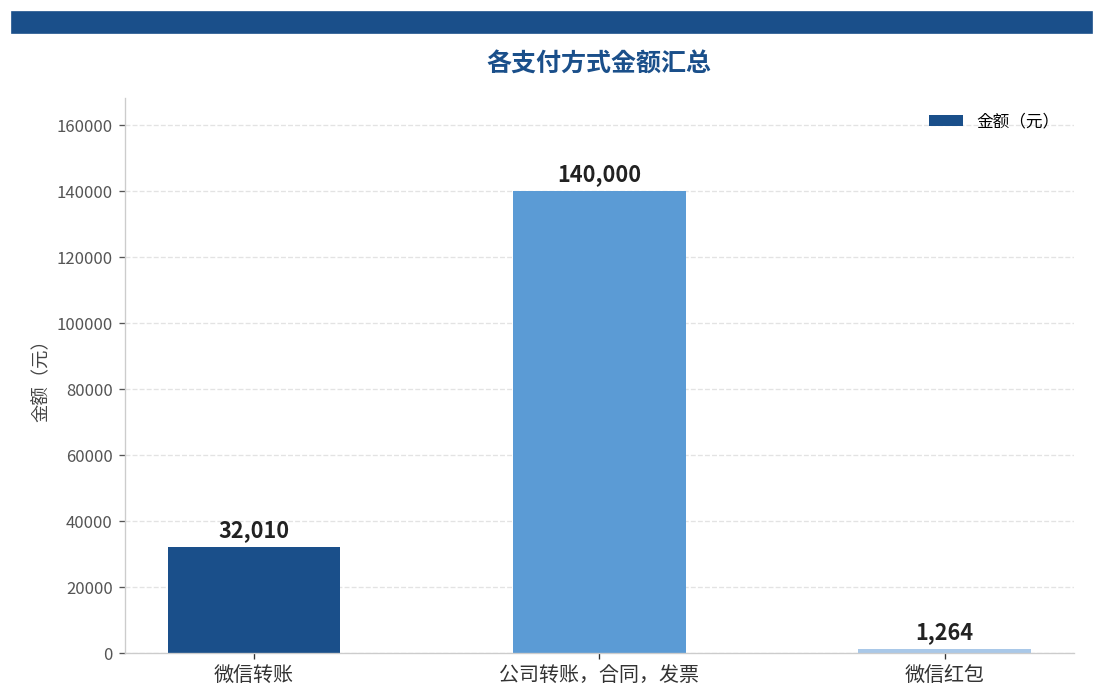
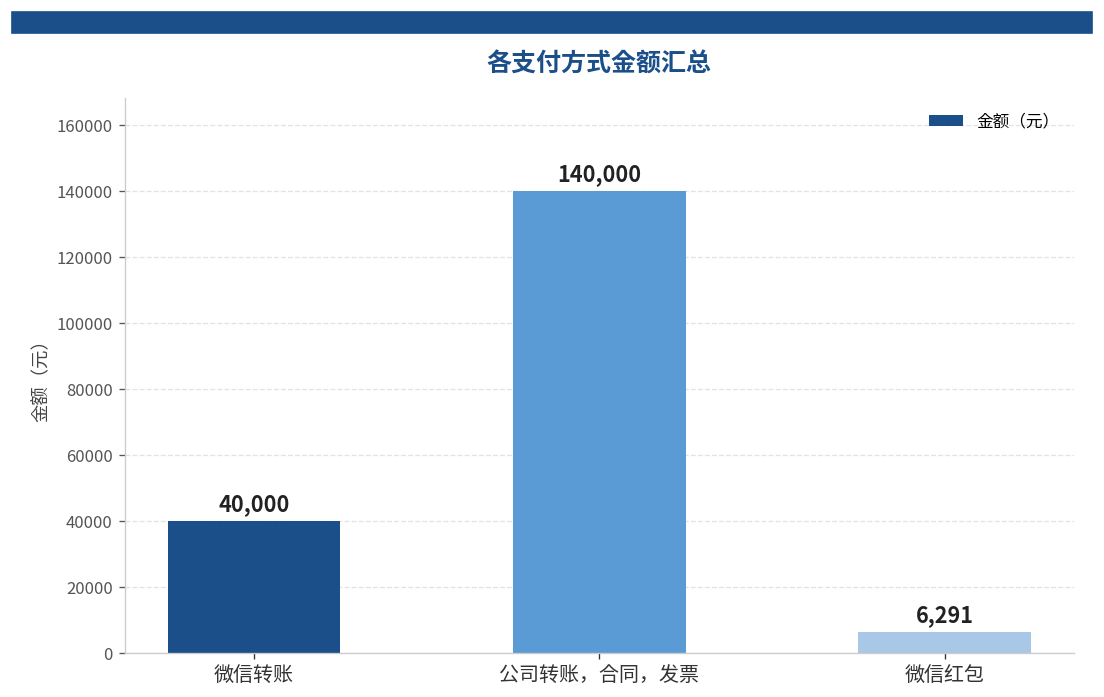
  {
-   "微信转账": "32,010",
+   "微信转账": "40,000",
    "公司转账，合同，发票": "140,000",
-   "微信红包": "1,264"
+   "微信红包": "6,291"
  }
